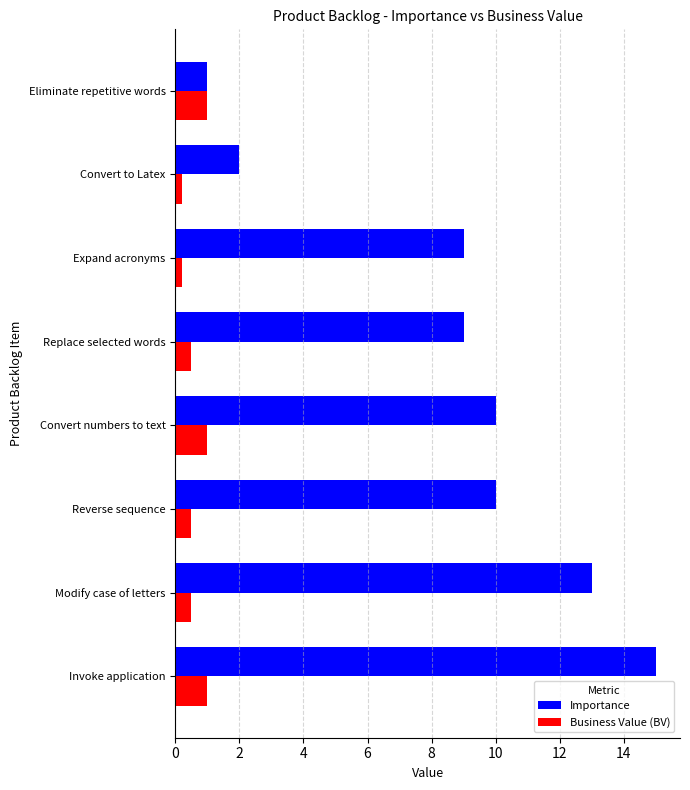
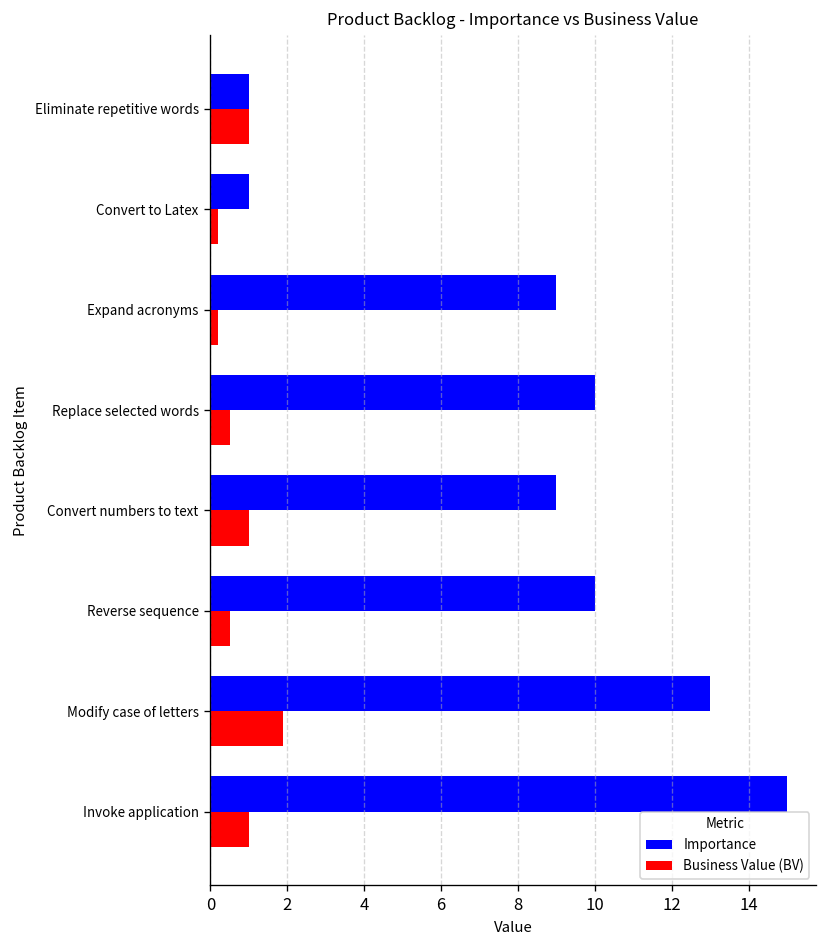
  {
    "Importance": {
      "Eliminate repetitive words": 1,
-     "Convert to Latex": 2,
+     "Convert to Latex": 1,
      "Expand acronyms": 9,
-     "Replace selected words": 9,
-     "Convert numbers to text": 10,
+     "Replace selected words": 10,
+     "Convert numbers to text": 9,
      "Reverse sequence": 10,
      "Modify case of letters": 13,
      "Invoke application": 15
    },
    "Business Value (BV)": {
      "Eliminate repetitive words": 1.0,
      "Convert to Latex": 0.2,
      "Expand acronyms": 0.2,
      "Replace selected words": 0.5,
      "Convert numbers to text": 1.0,
      "Reverse sequence": 0.5,
-     "Modify case of letters": 0.5,
+     "Modify case of letters": 1.9,
      "Invoke application": 1.0
    }
  }
